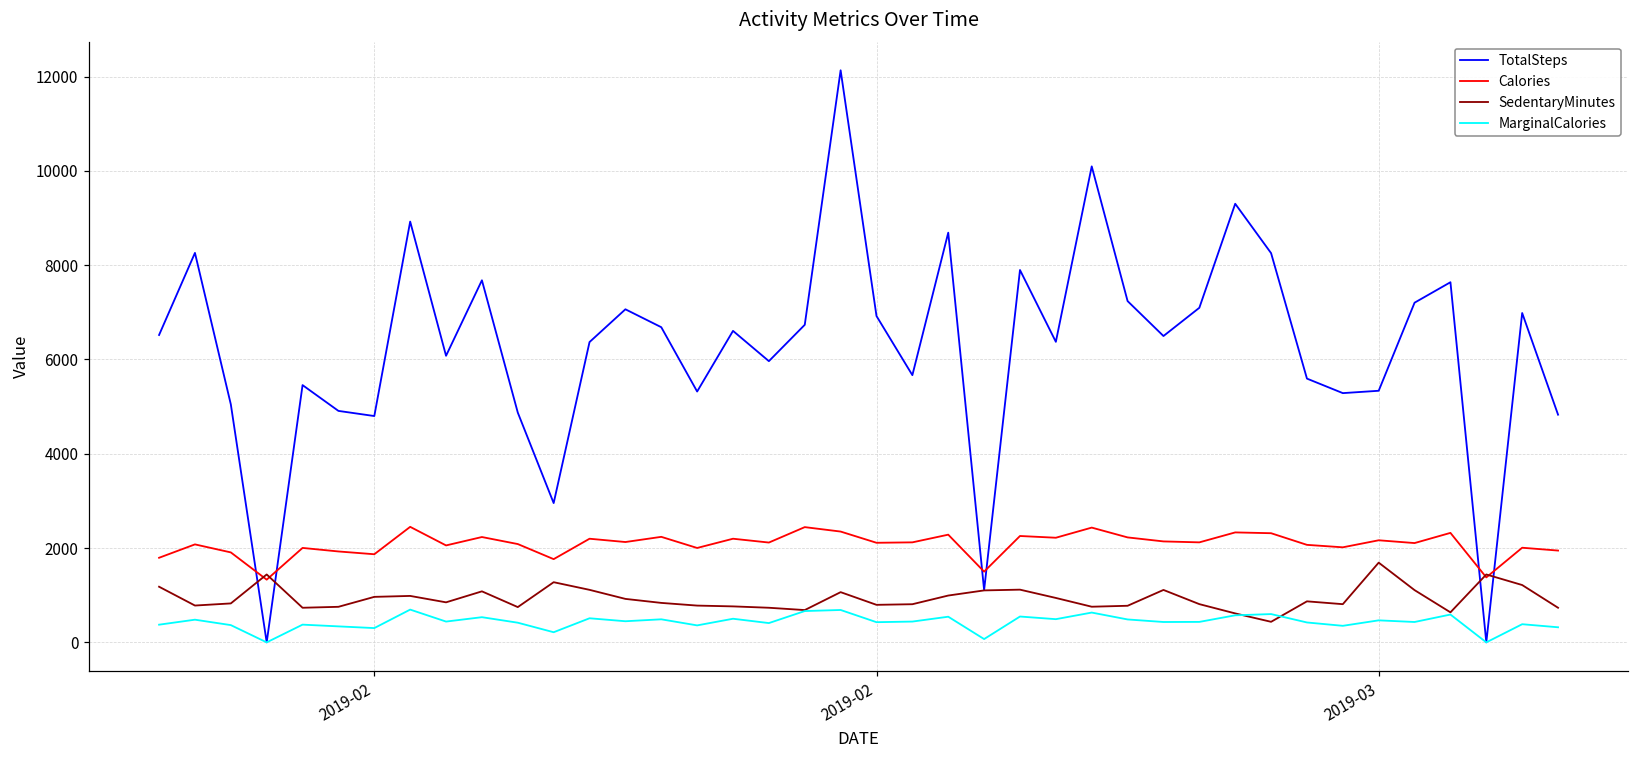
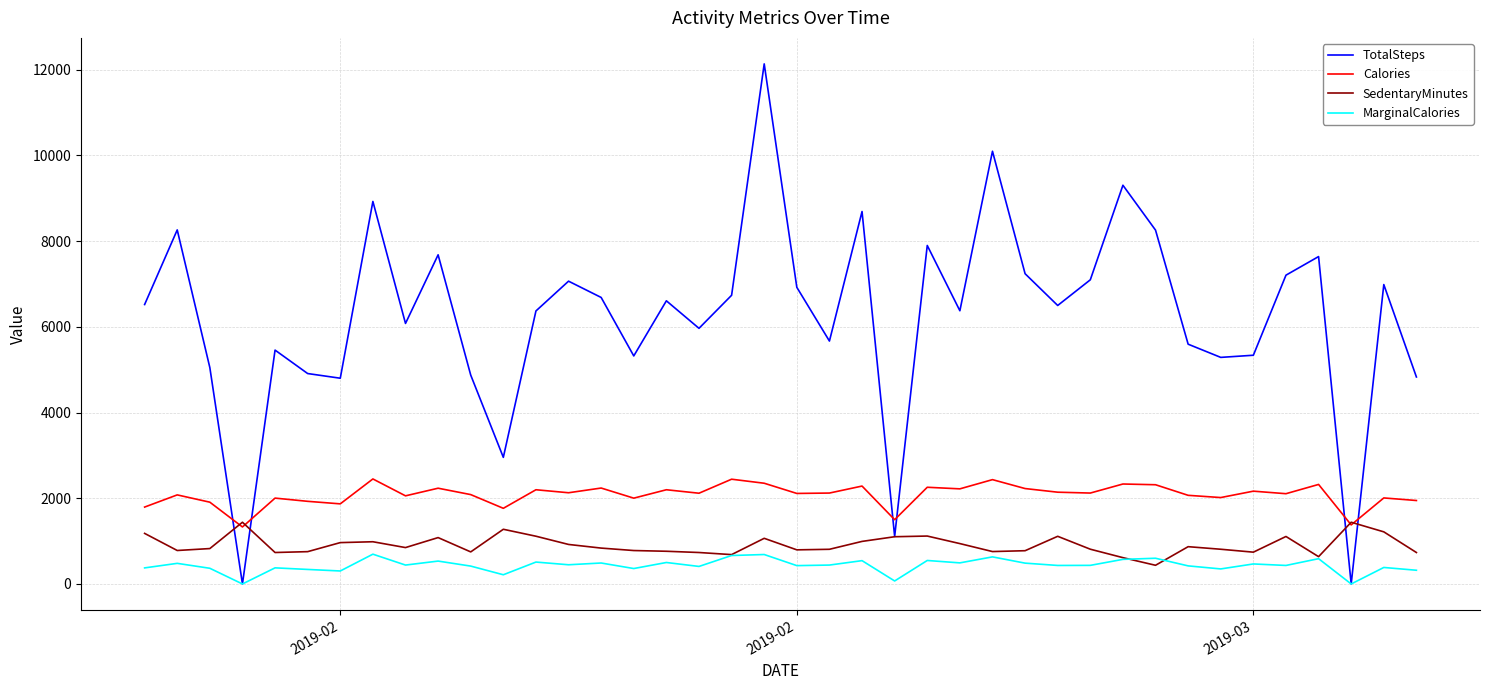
  {
    "TotalSteps": {
      "2019-03": 5300
    },
    "Calories": {
      "2019-03": 2200
    },
    "SedentaryMinutes": {
-     "2019-03": 1700
+     "2019-03": 700
    },
    "MarginalCalories": {
      "2019-03": 500
    }
  }
